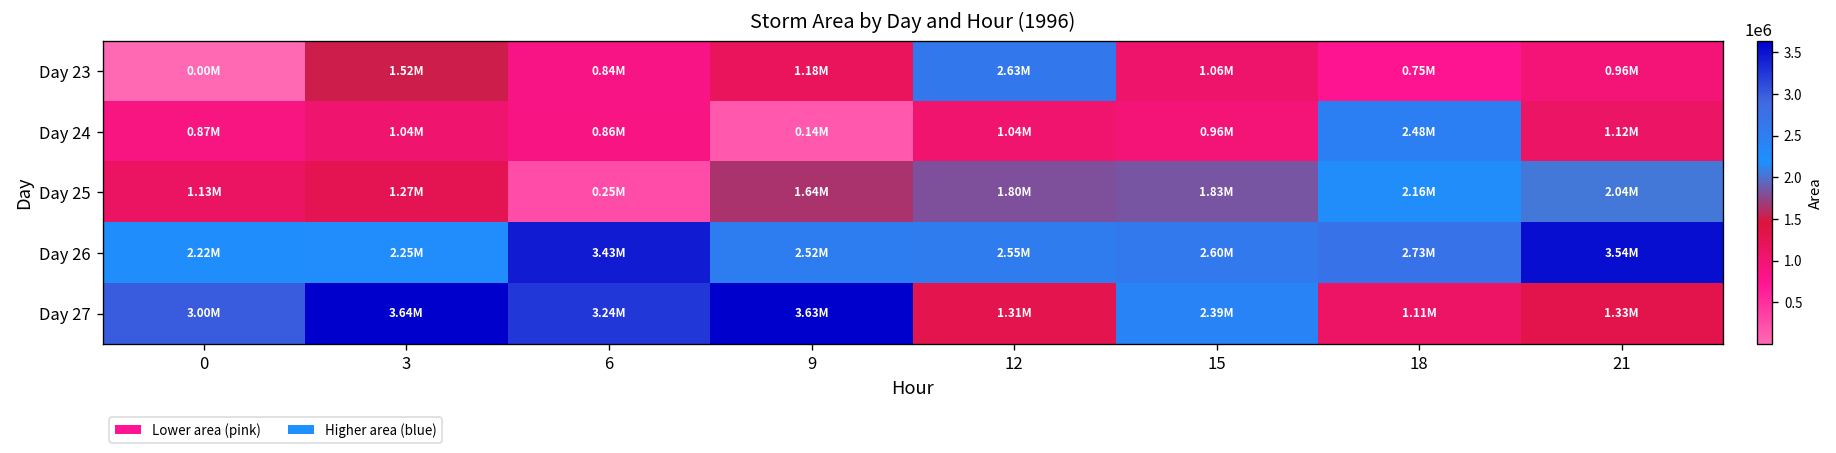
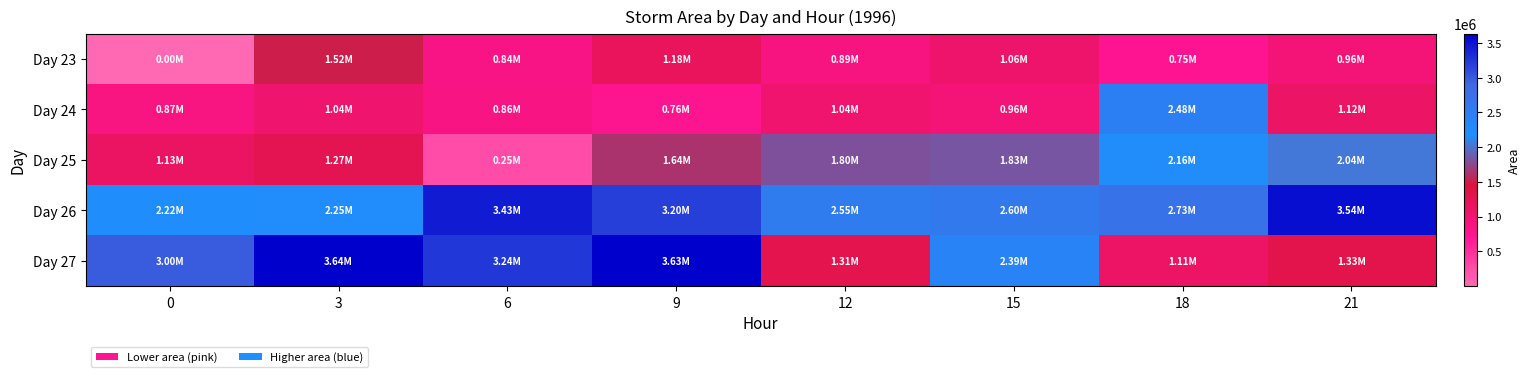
  {
    "Day 23": {
      "0": "0.00M",
      "3": "1.52M",
      "6": "0.84M",
      "9": "1.18M",
-     "12": "2.63M",
+     "12": "0.89M",
      "15": "1.06M",
      "18": "0.75M",
      "21": "0.96M"
    },
    "Day 24": {
      "0": "0.87M",
      "3": "1.04M",
      "6": "0.86M",
-     "9": "0.14M",
+     "9": "0.76M",
      "12": "1.04M",
      "15": "0.96M",
      "18": "2.48M",
      "21": "1.12M"
    },
    "Day 25": {
      "0": "1.13M",
      "3": "1.27M",
      "6": "0.25M",
      "9": "1.64M",
      "12": "1.80M",
      "15": "1.83M",
      "18": "2.16M",
      "21": "2.04M"
    },
    "Day 26": {
      "0": "2.22M",
      "3": "2.25M",
      "6": "3.43M",
-     "9": "2.52M",
+     "9": "3.20M",
      "12": "2.55M",
      "15": "2.60M",
      "18": "2.73M",
      "21": "3.54M"
    },
    "Day 27": {
      "0": "3.00M",
      "3": "3.64M",
      "6": "3.24M",
      "9": "3.63M",
      "12": "1.31M",
      "15": "2.39M",
      "18": "1.11M",
      "21": "1.33M"
    }
  }
